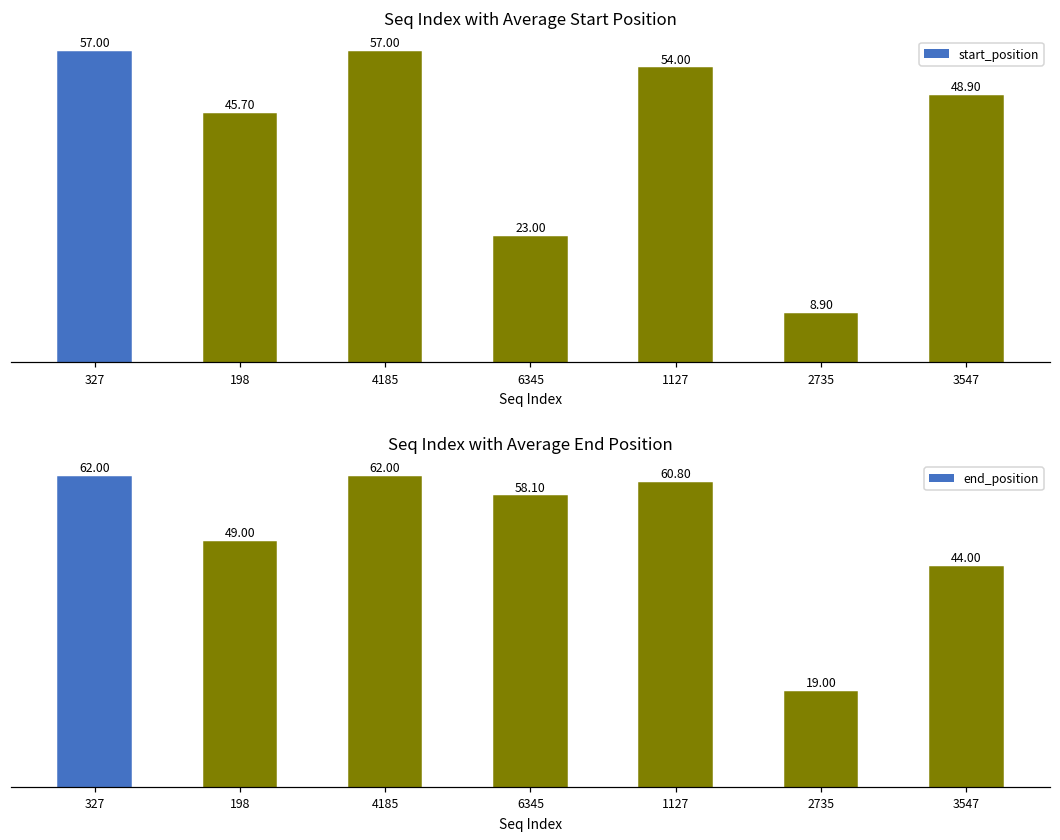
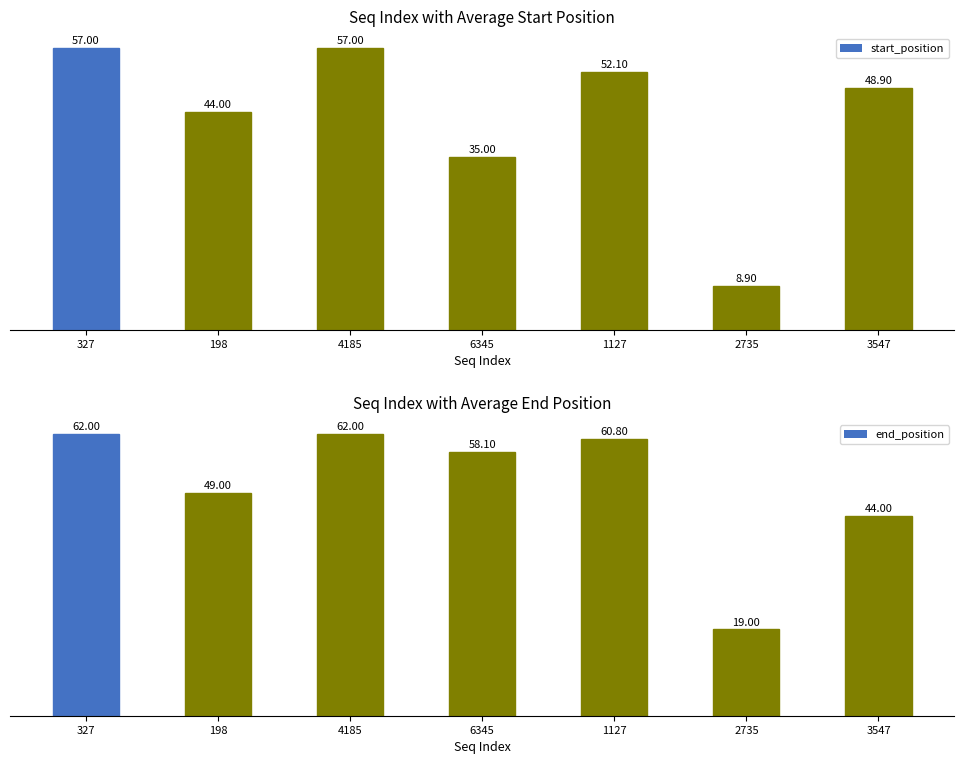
  {
    "Seq Index with Average Start Position": {
      "327": 57.00,
-     "198": 45.70,
+     "198": 44.00,
      "4185": 57.00,
-     "6345": 23.00,
-     "1127": 54.00,
+     "6345": 35.00,
+     "1127": 52.10,
      "2735": 8.90,
      "3547": 48.90
    },
    "Seq Index with Average End Position": {
      "327": 62.00,
      "198": 49.00,
      "4185": 62.00,
      "6345": 58.10,
      "1127": 60.80,
      "2735": 19.00,
      "3547": 44.00
    }
  }
